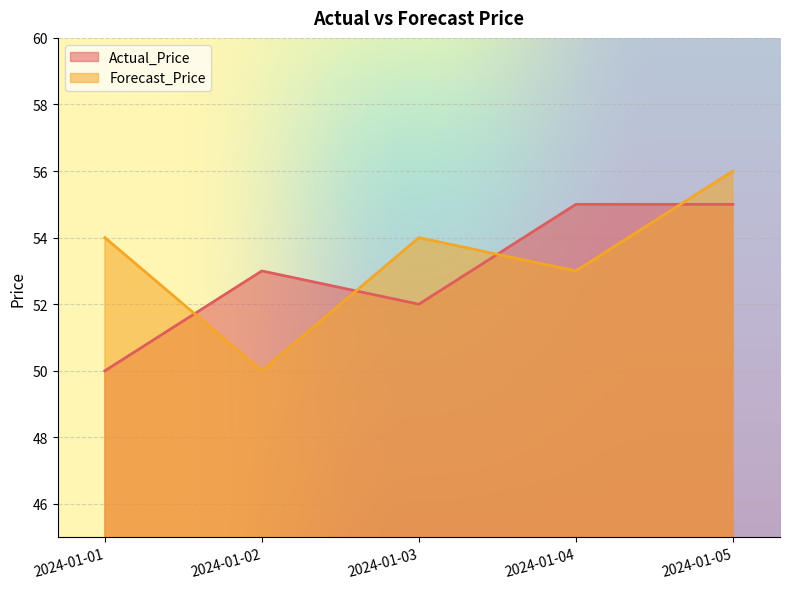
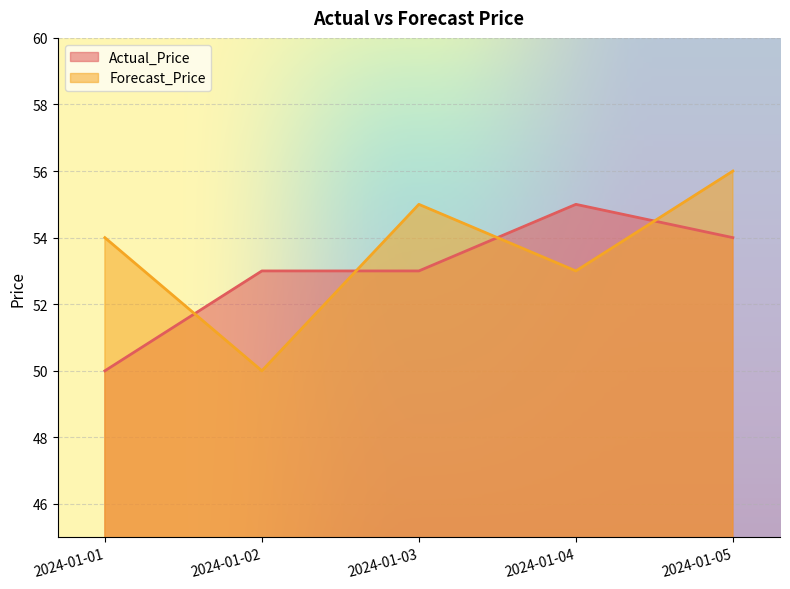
  {
    "Actual_Price": {
      "2024-01-01": 50,
      "2024-01-02": 53,
-     "2024-01-03": 52,
+     "2024-01-03": 53,
      "2024-01-04": 55,
-     "2024-01-05": 55
+     "2024-01-05": 54
    },
    "Forecast_Price": {
      "2024-01-01": 54,
      "2024-01-02": 50,
-     "2024-01-03": 54,
+     "2024-01-03": 55,
      "2024-01-04": 53,
      "2024-01-05": 56
    }
  }
